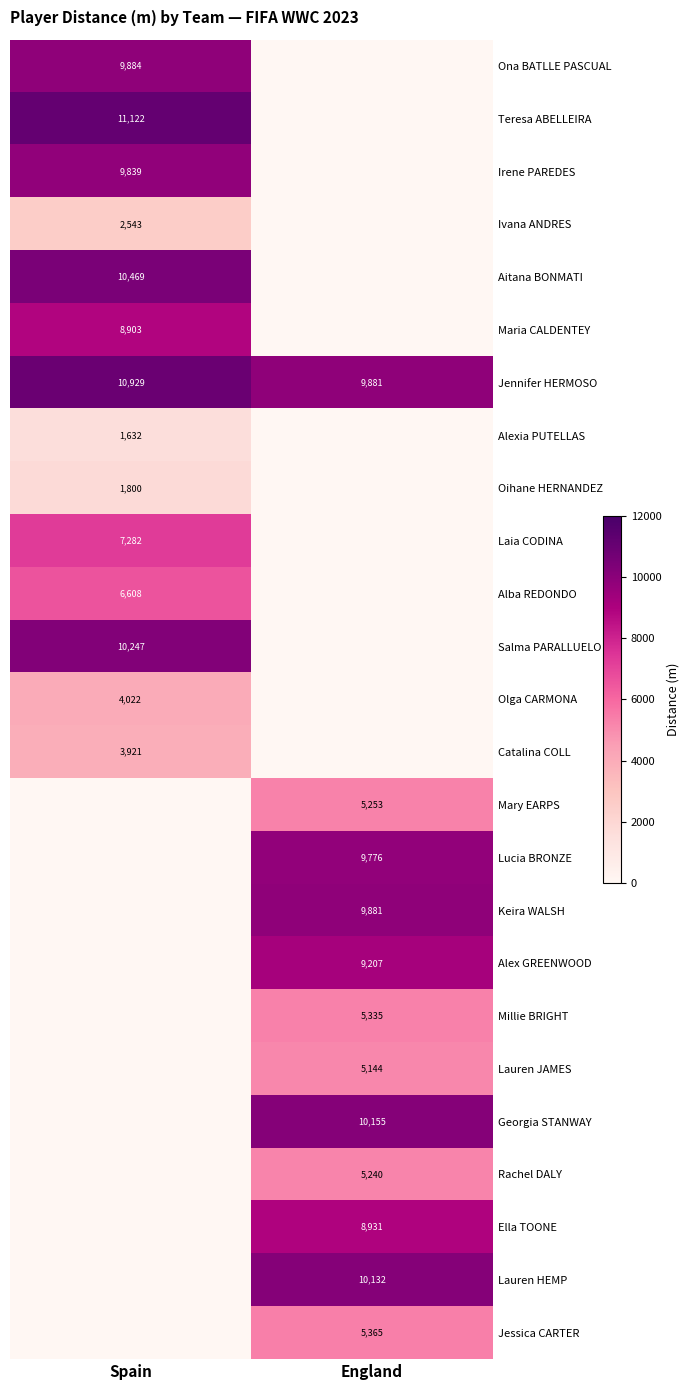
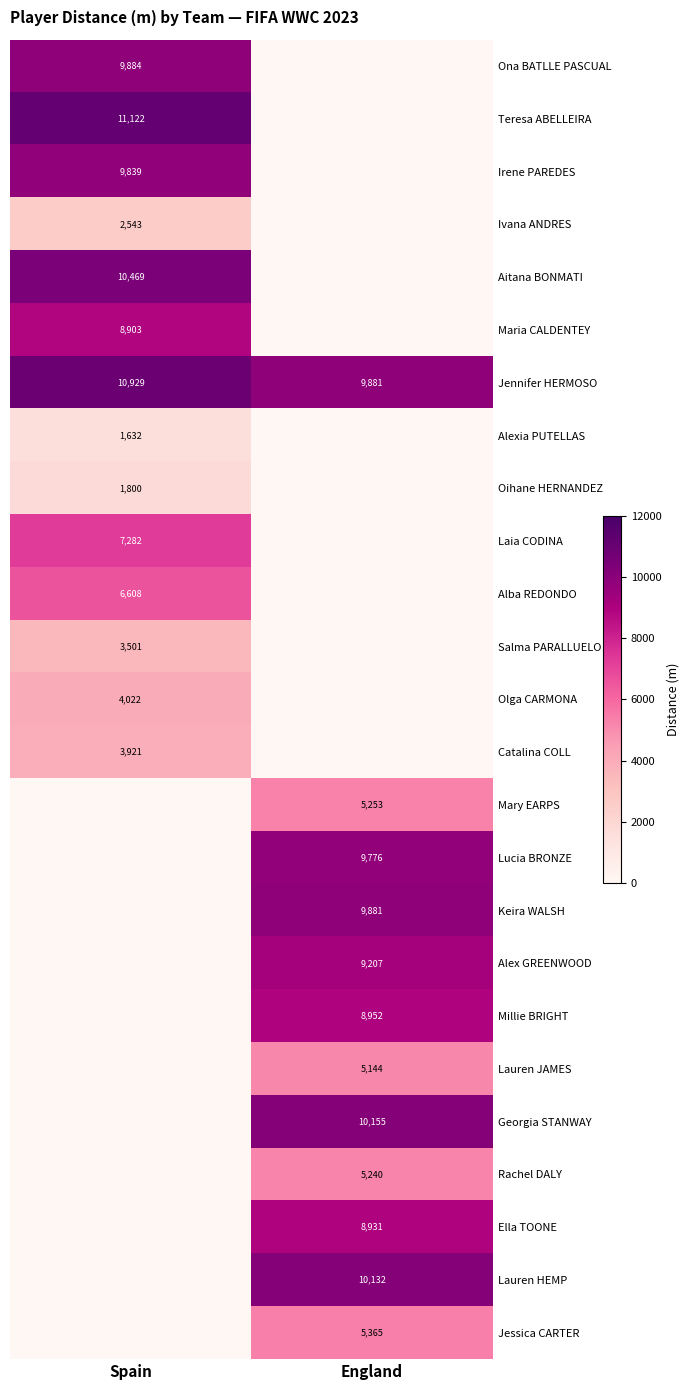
  {
    "Ona BATLLE PASCUAL": {
      "Spain": "9,884"
    },
    "Teresa ABELLEIRA": {
      "Spain": "11,122"
    },
    "Irene PAREDES": {
      "Spain": "9,839"
    },
    "Ivana ANDRES": {
      "Spain": "2,543"
    },
    "Aitana BONMATI": {
      "Spain": "10,469"
    },
    "Maria CALDENTEY": {
      "Spain": "8,903"
    },
    "Jennifer HERMOSO": {
      "Spain": "10,929",
      "England": "9,881"
    },
    "Alexia PUTELLAS": {
      "Spain": "1,632"
    },
    "Oihane HERNANDEZ": {
      "Spain": "1,800"
    },
    "Laia CODINA": {
      "Spain": "7,282"
    },
    "Alba REDONDO": {
      "Spain": "6,608"
    },
    "Salma PARALLUELO": {
-     "Spain": "10,247"
+     "Spain": "3,501"
    },
    "Olga CARMONA": {
      "Spain": "4,022"
    },
    "Catalina COLL": {
      "Spain": "3,921"
    },
    "Mary EARPS": {
      "England": "5,253"
    },
    "Lucia BRONZE": {
      "England": "9,776"
    },
    "Keira WALSH": {
      "England": "9,881"
    },
    "Alex GREENWOOD": {
      "England": "9,207"
    },
    "Millie BRIGHT": {
-     "England": "5,335"
+     "England": "8,952"
    },
    "Lauren JAMES": {
      "England": "5,144"
    },
    "Georgia STANWAY": {
      "England": "10,155"
    },
    "Rachel DALY": {
      "England": "5,240"
    },
    "Ella TOONE": {
      "England": "8,931"
    },
    "Lauren HEMP": {
      "England": "10,132"
    },
    "Jessica CARTER": {
      "England": "5,365"
    }
  }
